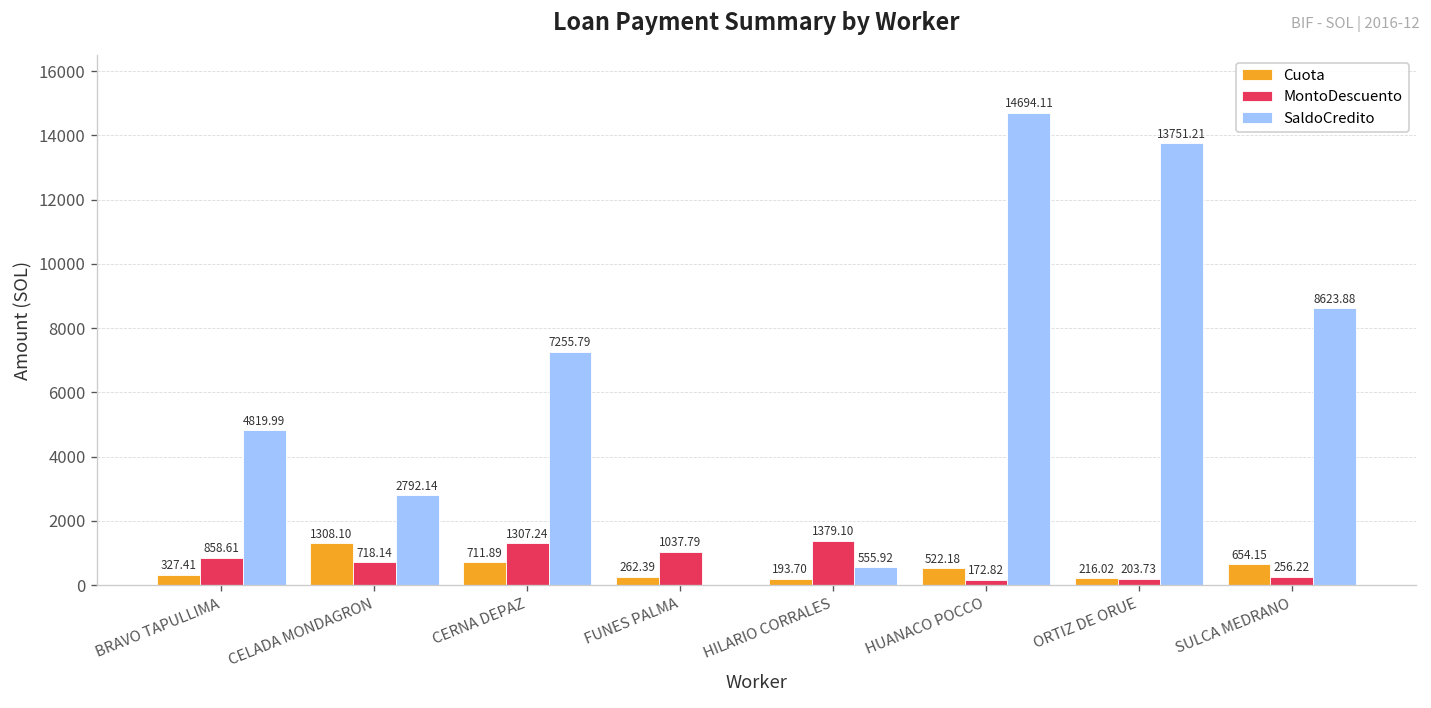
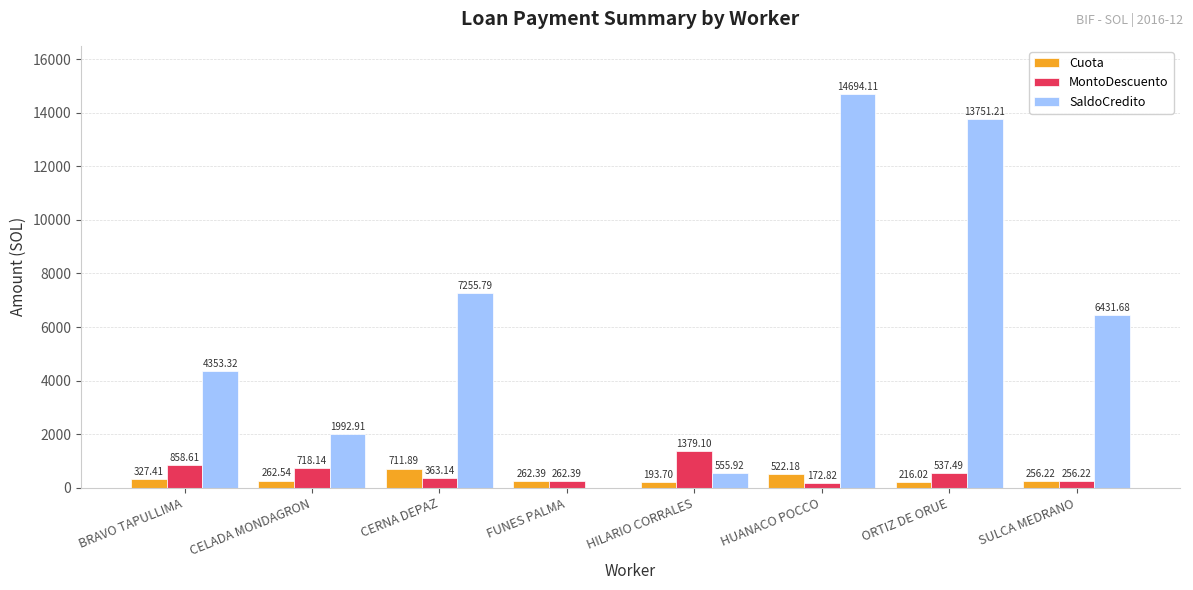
  {
    "Cuota": {
      "BRAVO TAPULLIMA": 327.41,
-     "CELADA MONDAGRON": 1308.10,
+     "CELADA MONDAGRON": 262.54,
      "CERNA DEPAZ": 711.89,
      "FUNES PALMA": 262.39,
      "HILARIO CORRALES": 193.70,
      "HUANACO POCCO": 522.18,
      "ORTIZ DE ORUE": 216.02,
-     "SULCA MEDRANO": 654.15
+     "SULCA MEDRANO": 256.22
    },
    "MontoDescuento": {
      "BRAVO TAPULLIMA": 858.61,
      "CELADA MONDAGRON": 718.14,
-     "CERNA DEPAZ": 1307.24,
-     "FUNES PALMA": 1037.79,
+     "CERNA DEPAZ": 363.14,
+     "FUNES PALMA": 262.39,
      "HILARIO CORRALES": 1379.10,
      "HUANACO POCCO": 172.82,
-     "ORTIZ DE ORUE": 203.73,
+     "ORTIZ DE ORUE": 537.49,
      "SULCA MEDRANO": 256.22
    },
    "SaldoCredito": {
-     "BRAVO TAPULLIMA": 4819.99,
-     "CELADA MONDAGRON": 2792.14,
+     "BRAVO TAPULLIMA": 4353.32,
+     "CELADA MONDAGRON": 1992.91,
      "CERNA DEPAZ": 7255.79,
      "HILARIO CORRALES": 555.92,
      "HUANACO POCCO": 14694.11,
      "ORTIZ DE ORUE": 13751.21,
-     "SULCA MEDRANO": 8623.88
+     "SULCA MEDRANO": 6431.68
    }
  }
